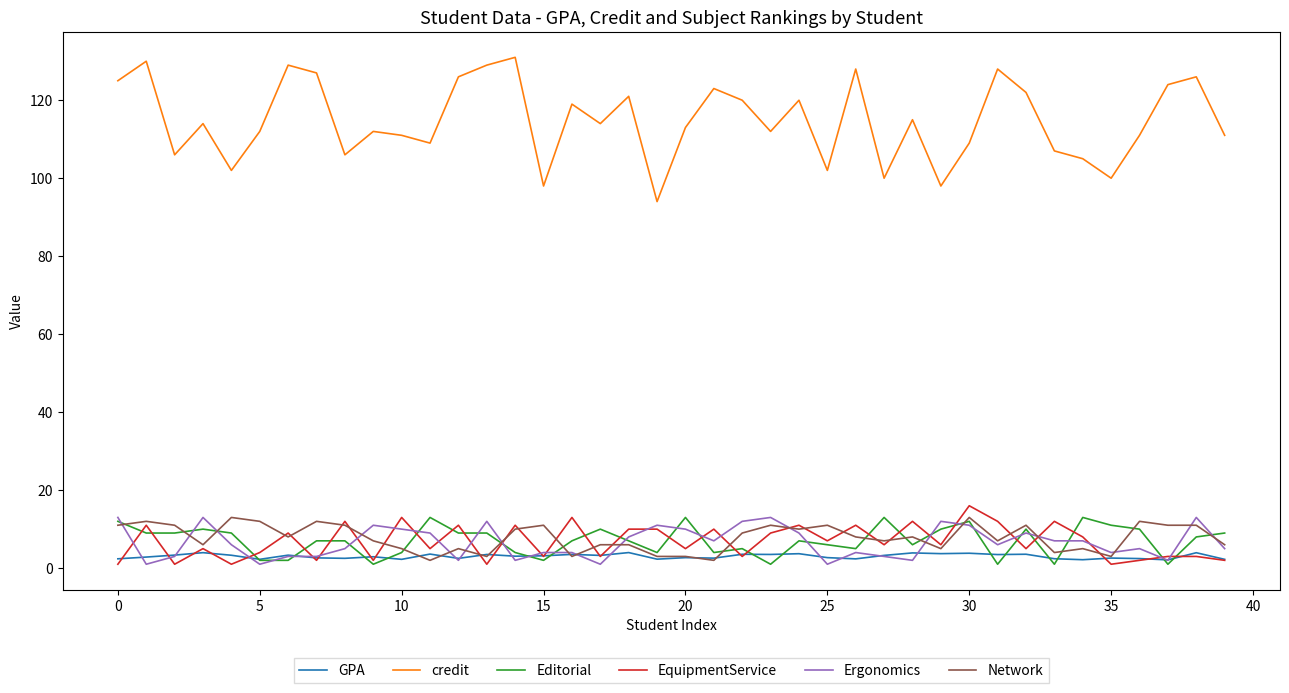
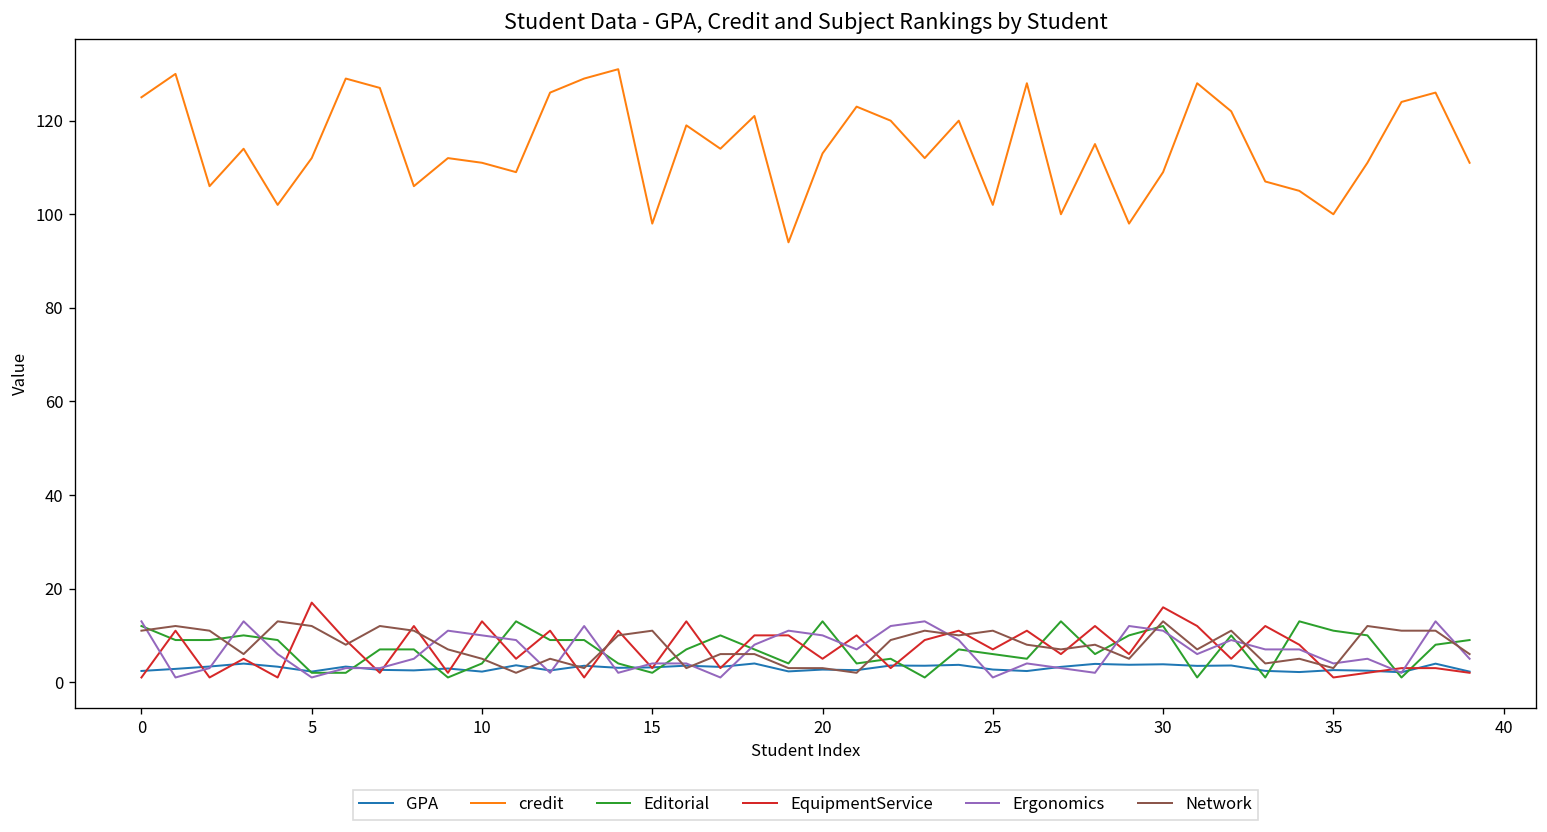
  {
    "GPA": {
      "0": 2,
      "10": 2,
      "25": 3,
      "30": 4
    },
    "credit": {
      "0": 125,
      "5": 112,
      "10": 111,
      "15": 98,
      "20": 113,
      "25": 102,
      "30": 109,
      "35": 100
    },
    "Editorial": {
      "0": 12,
      "10": 4,
      "15": 2,
      "20": 13,
      "25": 6,
      "30": 12,
      "35": 11
    },
    "EquipmentService": {
      "0": 1,
-     "5": 4,
+     "5": 17,
      "10": 13,
      "20": 5,
      "25": 7,
      "30": 16,
      "35": 1
    },
    "Ergonomics": {
      "0": 13,
      "5": 1,
      "10": 10,
      "15": 4,
      "20": 10,
      "25": 1,
      "30": 11,
      "35": 4
    },
    "Network": {
      "0": 11,
      "5": 12,
      "10": 5,
      "15": 11,
      "25": 11,
      "30": 13
    }
  }
